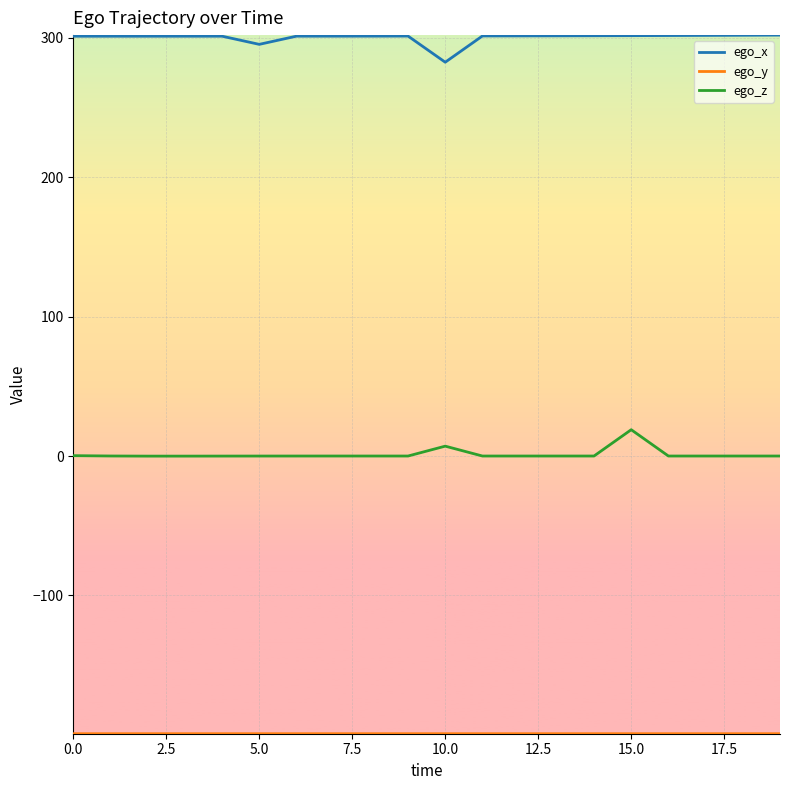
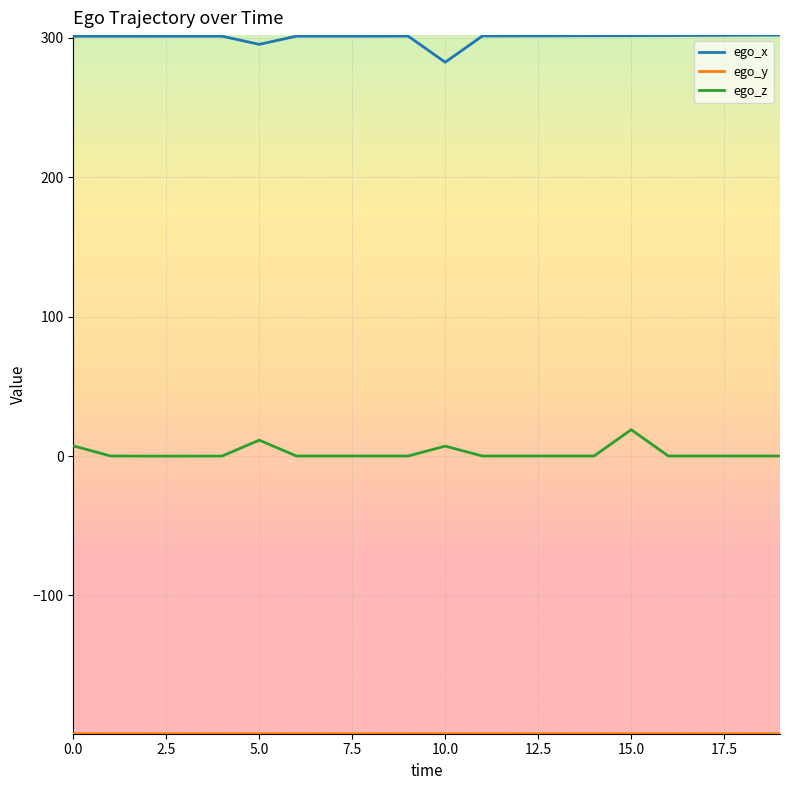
  {
    "ego_x": {
      "0.0": 301,
      "5.0": 295,
      "10.0": 283,
      "15.0": 302
    },
    "ego_y": {
      "0.0": -199,
      "5.0": -199,
      "10.0": -199,
      "15.0": -199
    },
    "ego_z": {
-     "0.0": 0,
-     "5.0": 0,
+     "0.0": 7,
+     "5.0": 11,
      "10.0": 7,
      "15.0": 19
    }
  }
